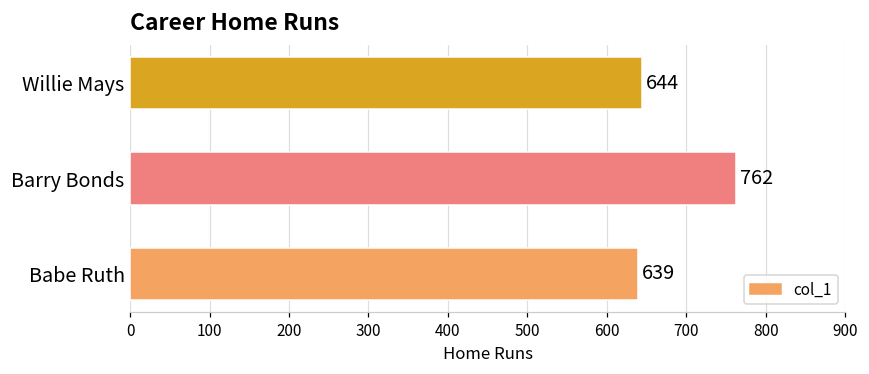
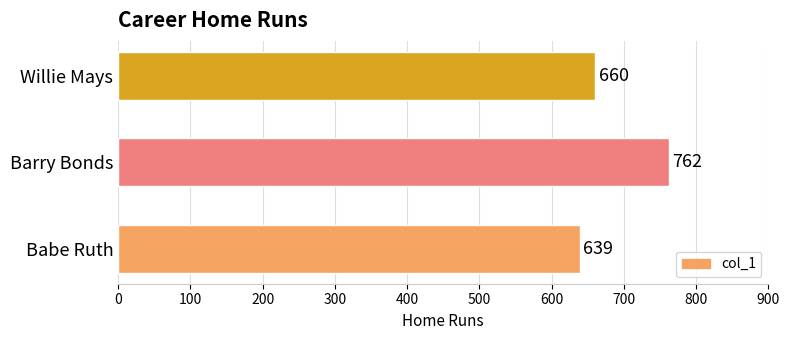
  {
-   "Willie Mays": 644,
+   "Willie Mays": 660,
    "Barry Bonds": 762,
    "Babe Ruth": 639
  }
